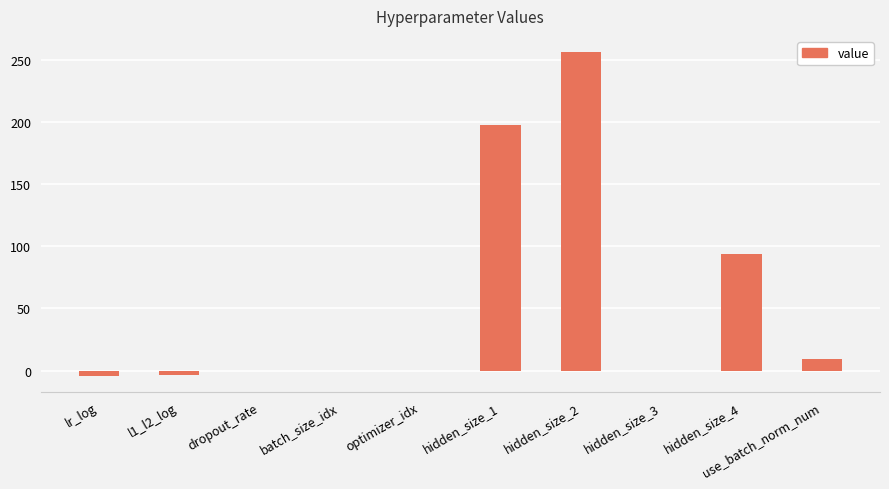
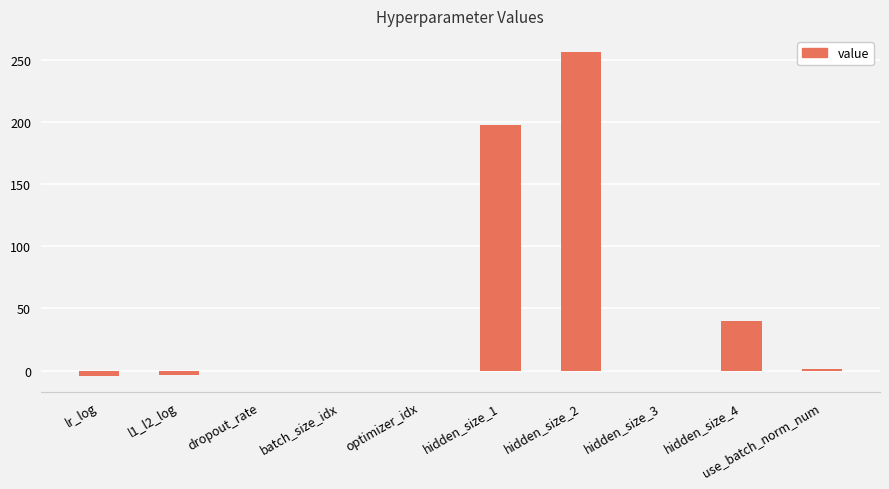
  {
    "lr_log": -4,
    "l1_l2_log": -4,
    "dropout_rate": 0,
    "batch_size_idx": 0,
    "optimizer_idx": 0,
    "hidden_size_1": 197,
    "hidden_size_2": 256,
    "hidden_size_3": 0,
-   "hidden_size_4": 94,
-   "use_batch_norm_num": 10
+   "hidden_size_4": 40,
+   "use_batch_norm_num": 1
  }
